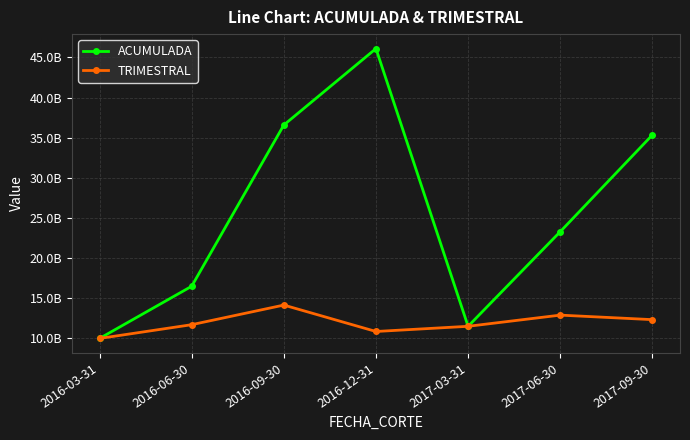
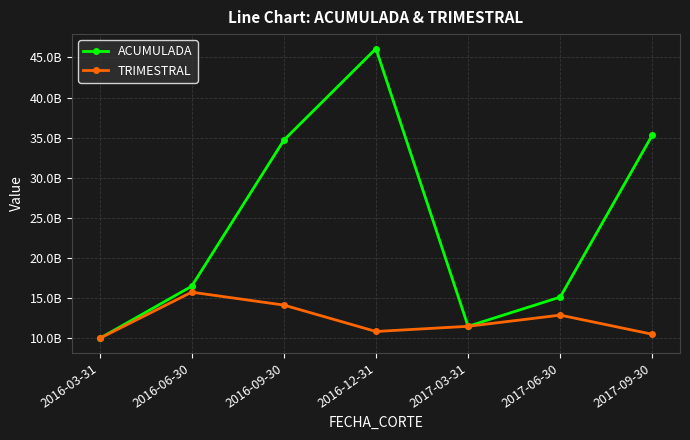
  {
    "ACUMULADA": {
      "2016-06-30": 16000000000,
-     "2016-09-30": 37000000000,
+     "2016-09-30": 35000000000,
      "2016-12-31": 46000000000,
-     "2017-06-30": 23000000000,
+     "2017-06-30": 15000000000,
      "2017-09-30": 35000000000
    },
    "TRIMESTRAL": {
-     "2016-06-30": 12000000000,
+     "2016-06-30": 16000000000,
      "2016-09-30": 14000000000,
      "2016-12-31": 11000000000,
      "2017-06-30": 13000000000,
-     "2017-09-30": 12000000000
+     "2017-09-30": 11000000000
    }
  }
